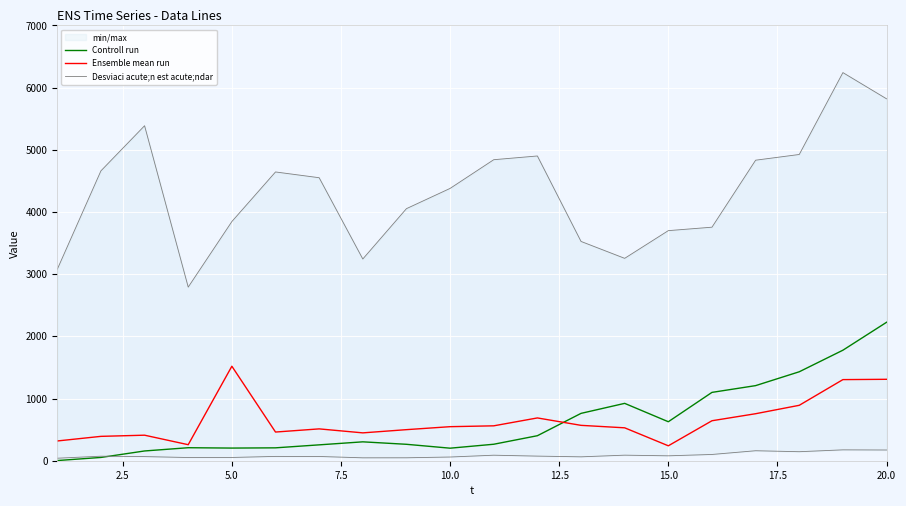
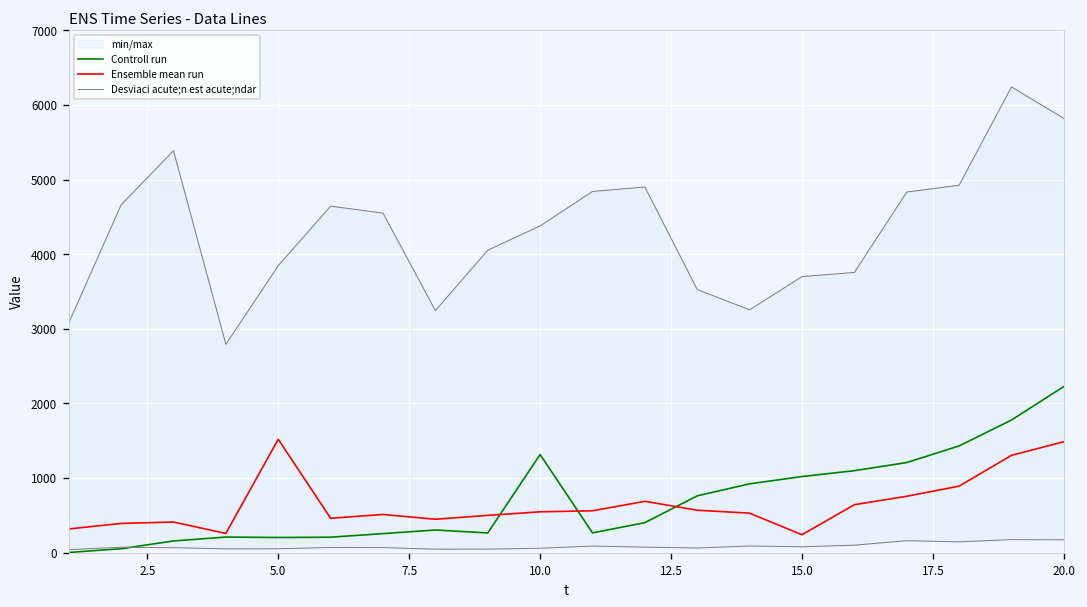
  {
    "Controll run": {
      "5.0": 200,
-     "10.0": 200,
-     "15.0": 600,
+     "10.0": 1300,
+     "15.0": 1000,
      "20.0": 2200
    },
    "Ensemble mean run": {
      "5.0": 1500,
      "10.0": 500,
      "15.0": 200,
-     "20.0": 1300
+     "20.0": 1500
    },
    "min/max": {
      "5.0": 3800,
      "10.0": 4400,
      "15.0": 3700,
      "20.0": 5800
    }
  }
